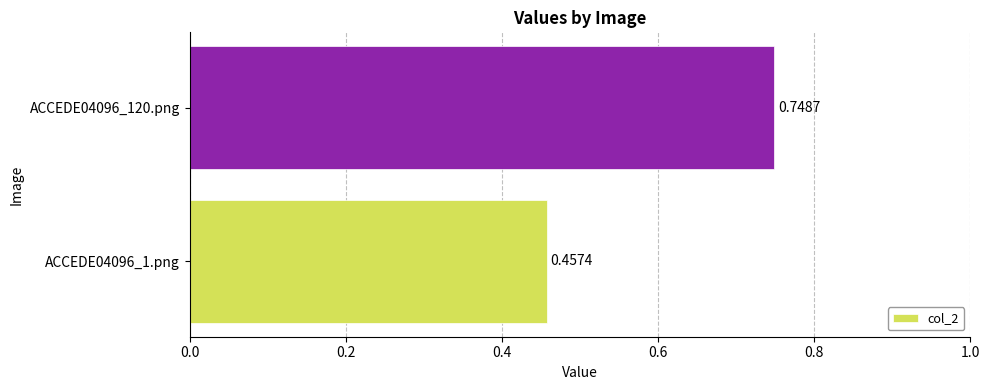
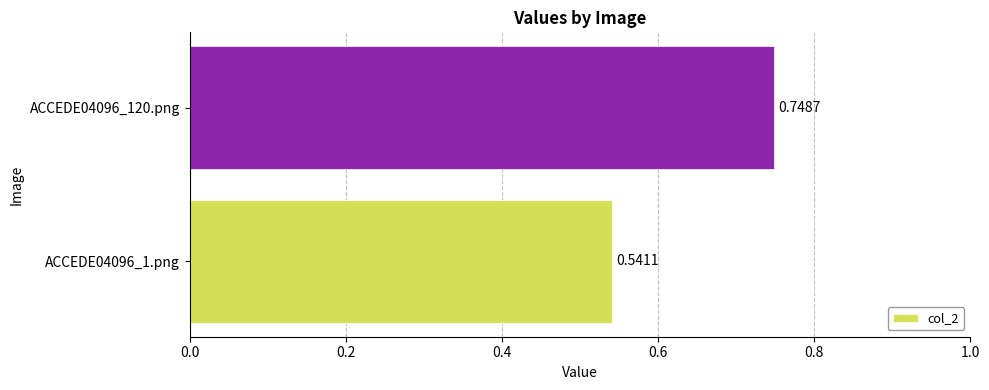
  {
    "ACCEDE04096_120.png": 0.7487,
-   "ACCEDE04096_1.png": 0.4574
+   "ACCEDE04096_1.png": 0.5411
  }
